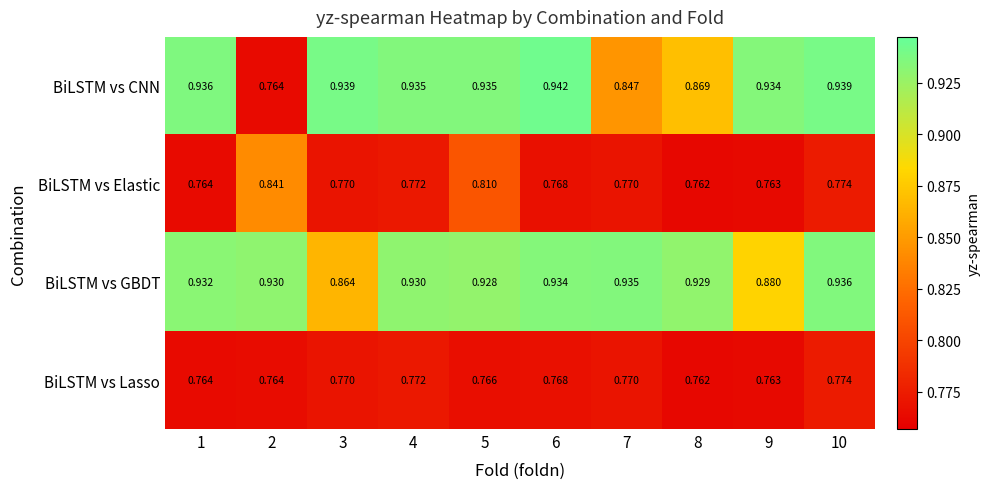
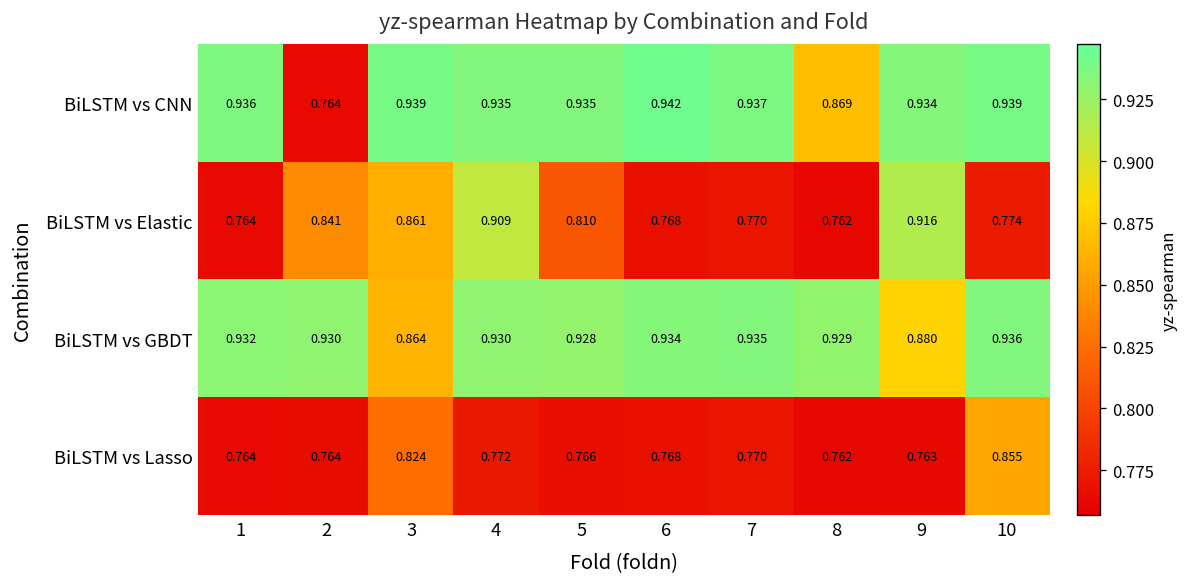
  {
    "BiLSTM vs CNN": {
      "1": 0.936,
      "2": 0.764,
      "3": 0.939,
      "4": 0.935,
      "5": 0.935,
      "6": 0.942,
-     "7": 0.847,
+     "7": 0.937,
      "8": 0.869,
      "9": 0.934,
      "10": 0.939
    },
    "BiLSTM vs Elastic": {
      "1": 0.764,
      "2": 0.841,
-     "3": 0.770,
-     "4": 0.772,
+     "3": 0.861,
+     "4": 0.909,
      "5": 0.810,
      "6": 0.768,
      "7": 0.770,
      "8": 0.762,
-     "9": 0.763,
+     "9": 0.916,
      "10": 0.774
    },
    "BiLSTM vs GBDT": {
      "1": 0.932,
      "2": 0.930,
      "3": 0.864,
      "4": 0.930,
      "5": 0.928,
      "6": 0.934,
      "7": 0.935,
      "8": 0.929,
      "9": 0.880,
      "10": 0.936
    },
    "BiLSTM vs Lasso": {
      "1": 0.764,
      "2": 0.764,
-     "3": 0.770,
+     "3": 0.824,
      "4": 0.772,
      "5": 0.766,
      "6": 0.768,
      "7": 0.770,
      "8": 0.762,
      "9": 0.763,
-     "10": 0.774
+     "10": 0.855
    }
  }
